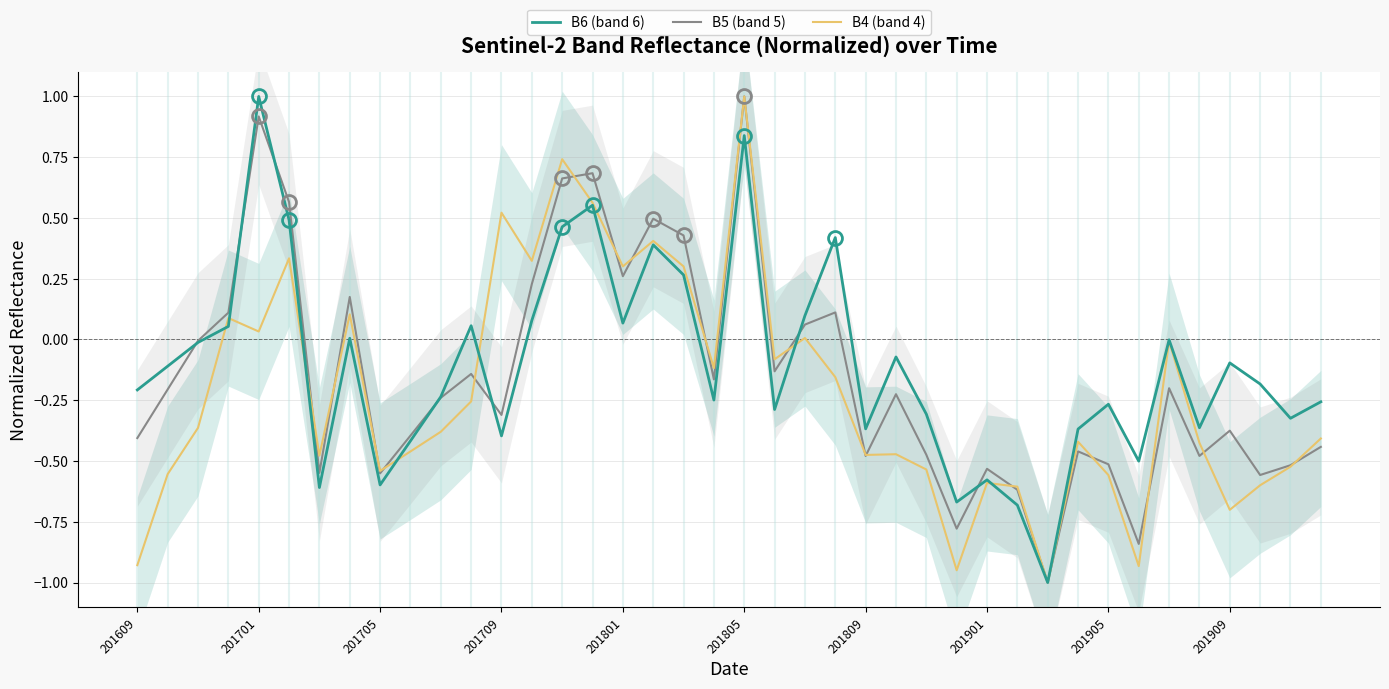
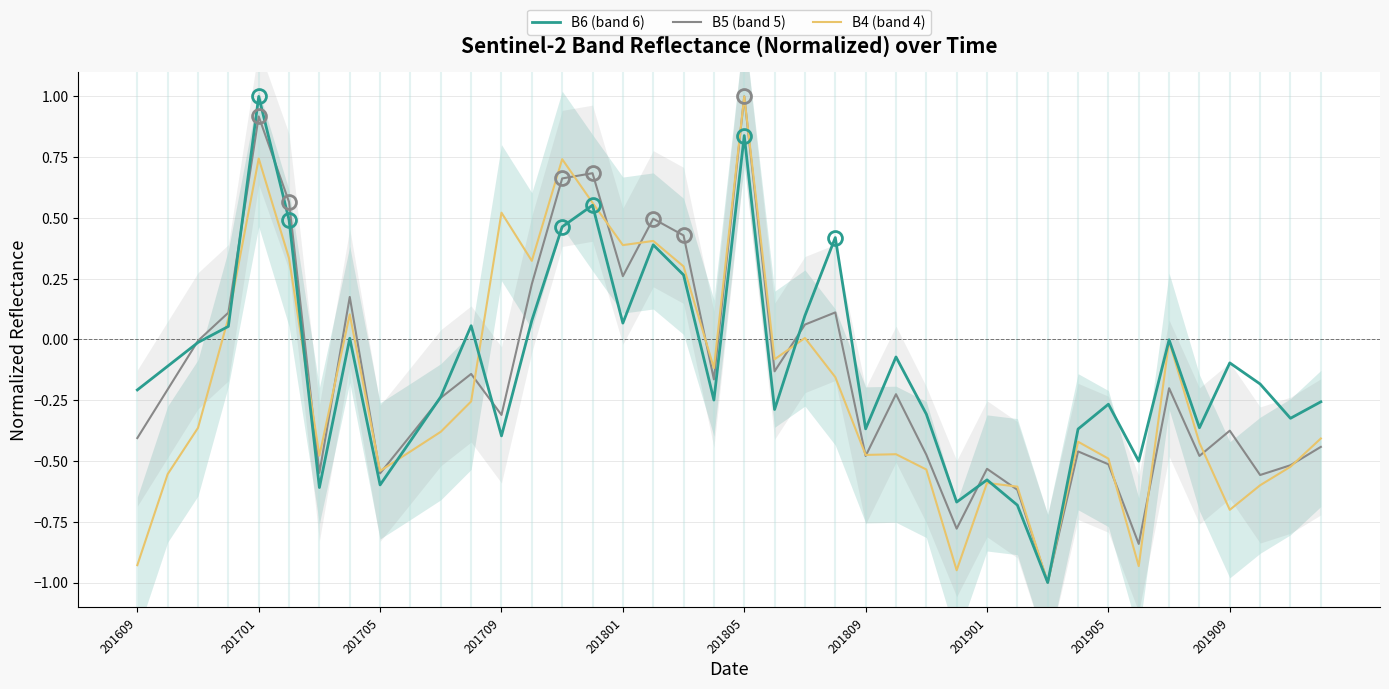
  {
    "B4 (band 4)": {
      "201609": -0.93,
-     "201701": 0.03,
+     "201701": 0.74,
      "201709": 0.52,
-     "201801": 0.30,
+     "201801": 0.39,
      "201901": -0.59,
-     "201905": -0.56,
+     "201905": -0.49,
      "201909": -0.70
    }
  }
